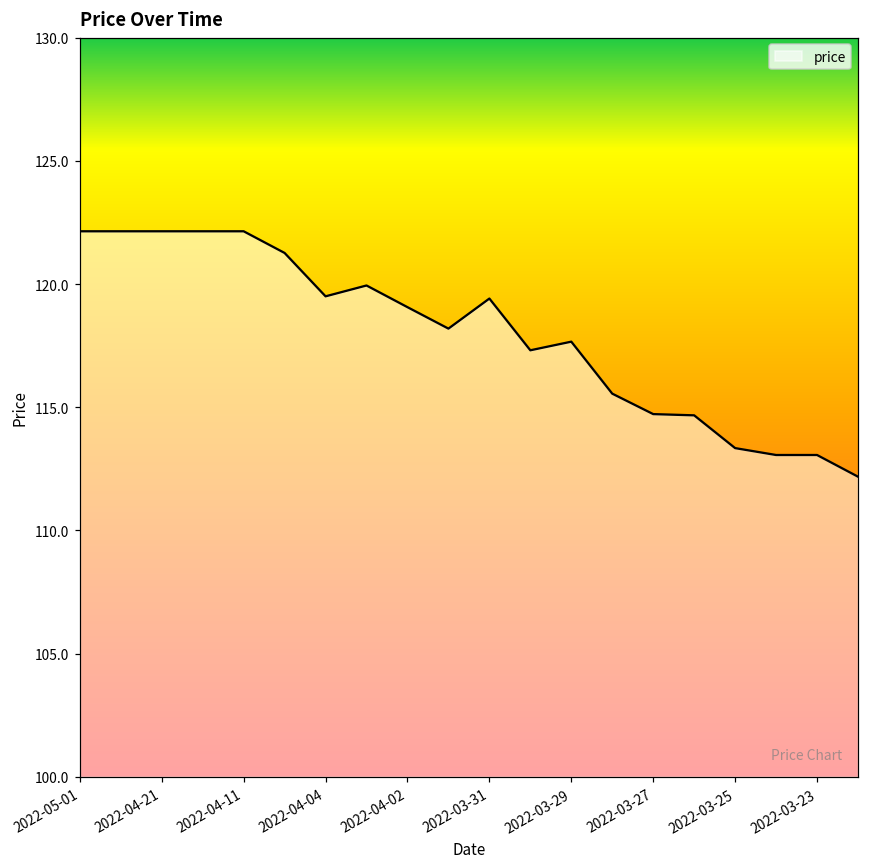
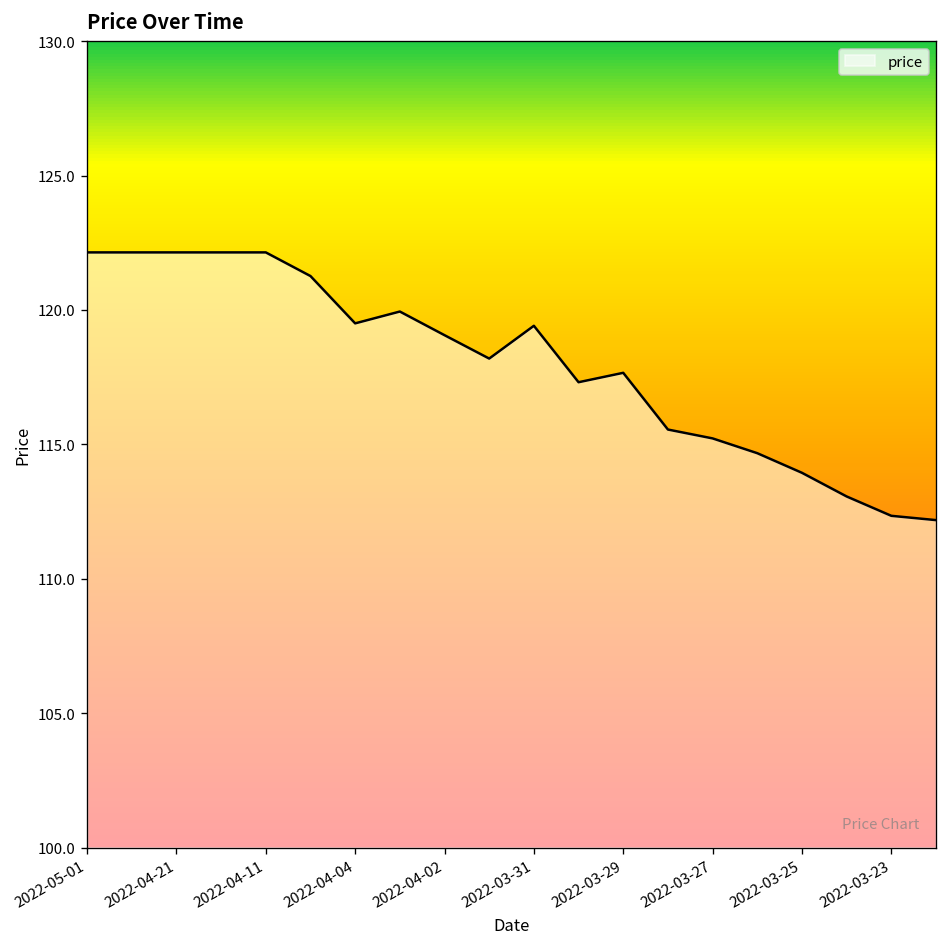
  {
    "2022-05-01": 122.1,
    "2022-04-21": 122.1,
    "2022-04-11": 122.1,
    "2022-04-04": 119.5,
    "2022-04-02": 119.1,
    "2022-03-31": 119.4,
    "2022-03-29": 117.7,
-   "2022-03-27": 114.7,
-   "2022-03-25": 113.3,
-   "2022-03-23": 113.1
+   "2022-03-27": 115.2,
+   "2022-03-25": 113.9,
+   "2022-03-23": 112.3
  }
